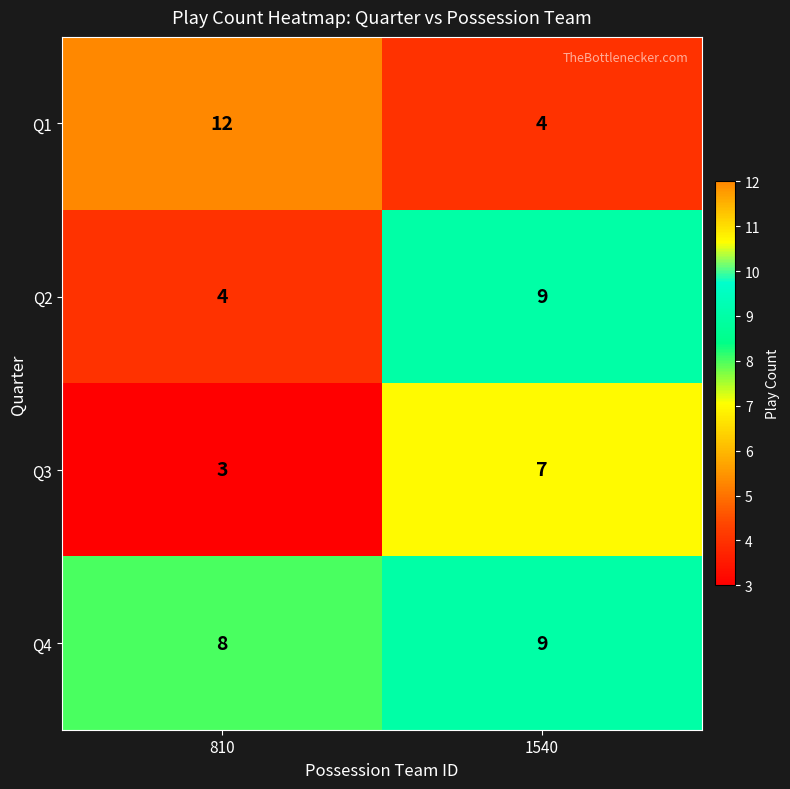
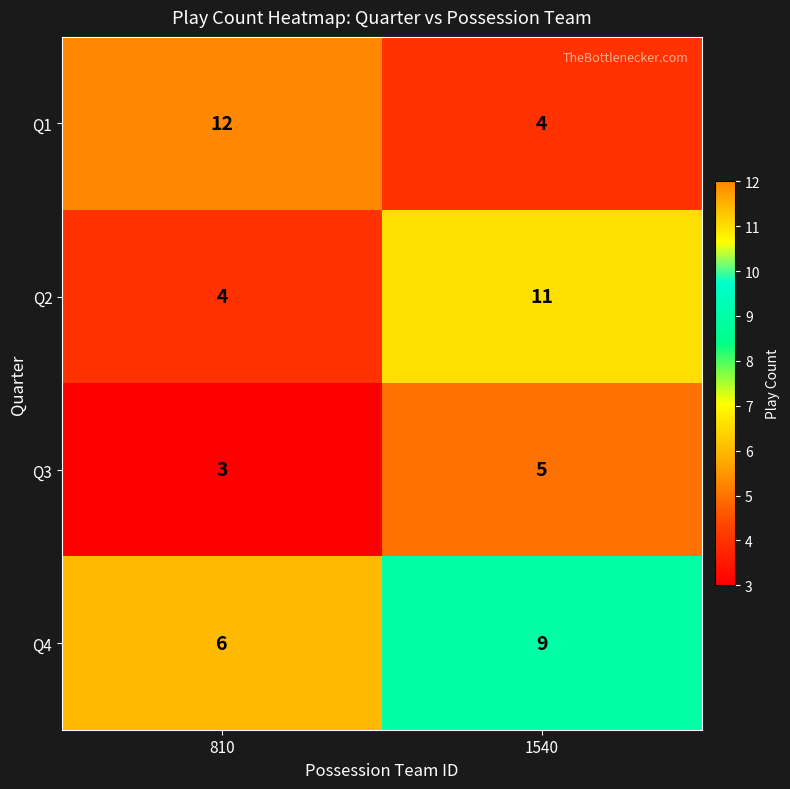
  {
    "Q1": {
      "810": 12
    },
    "Q2": {
      "810": 4,
-     "1540": 9
+     "1540": 11
    },
    "Q3": {
      "810": 3,
-     "1540": 7
+     "1540": 5
    },
    "Q4": {
-     "810": 8,
+     "810": 6,
      "1540": 9
    }
  }
